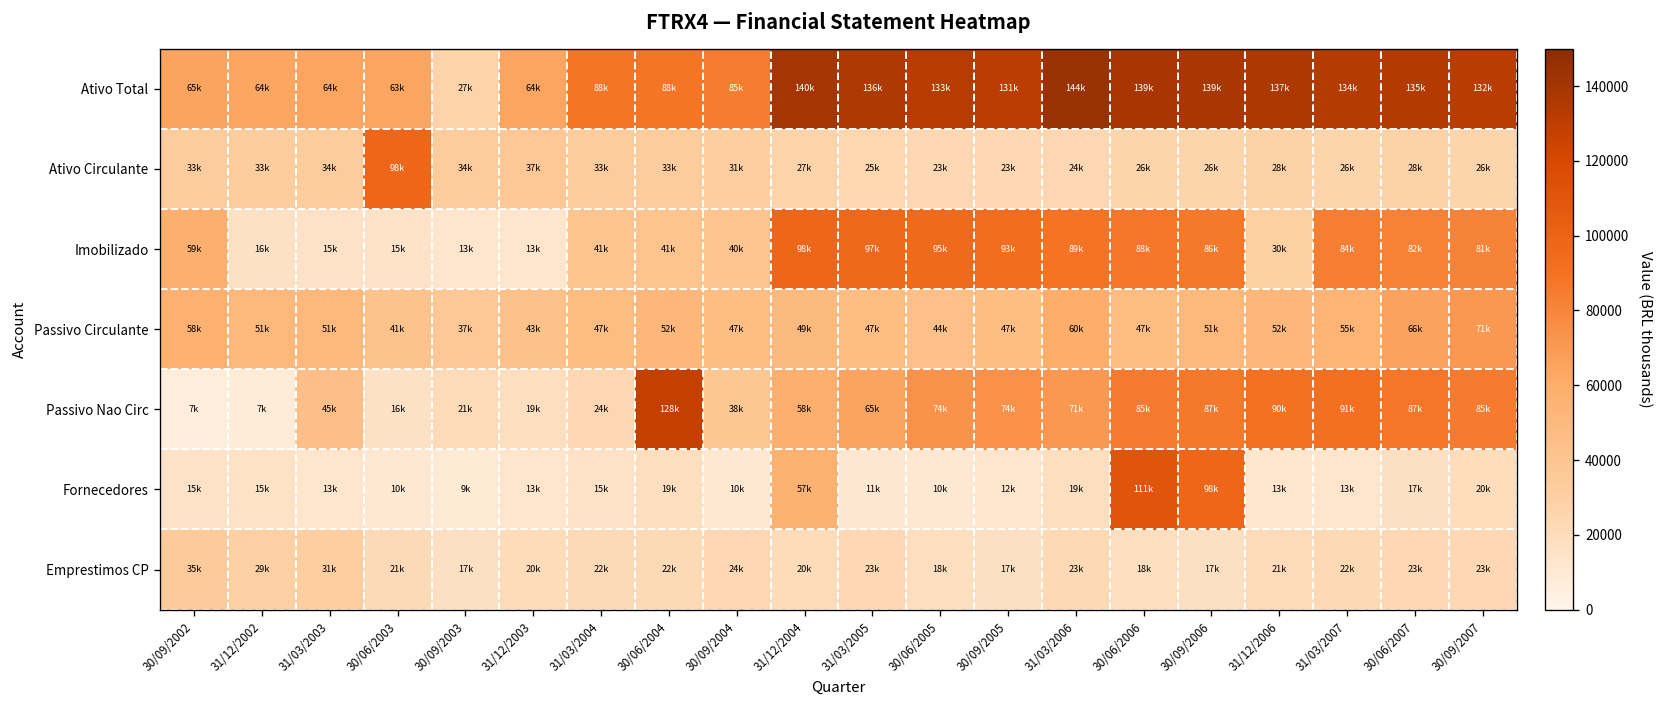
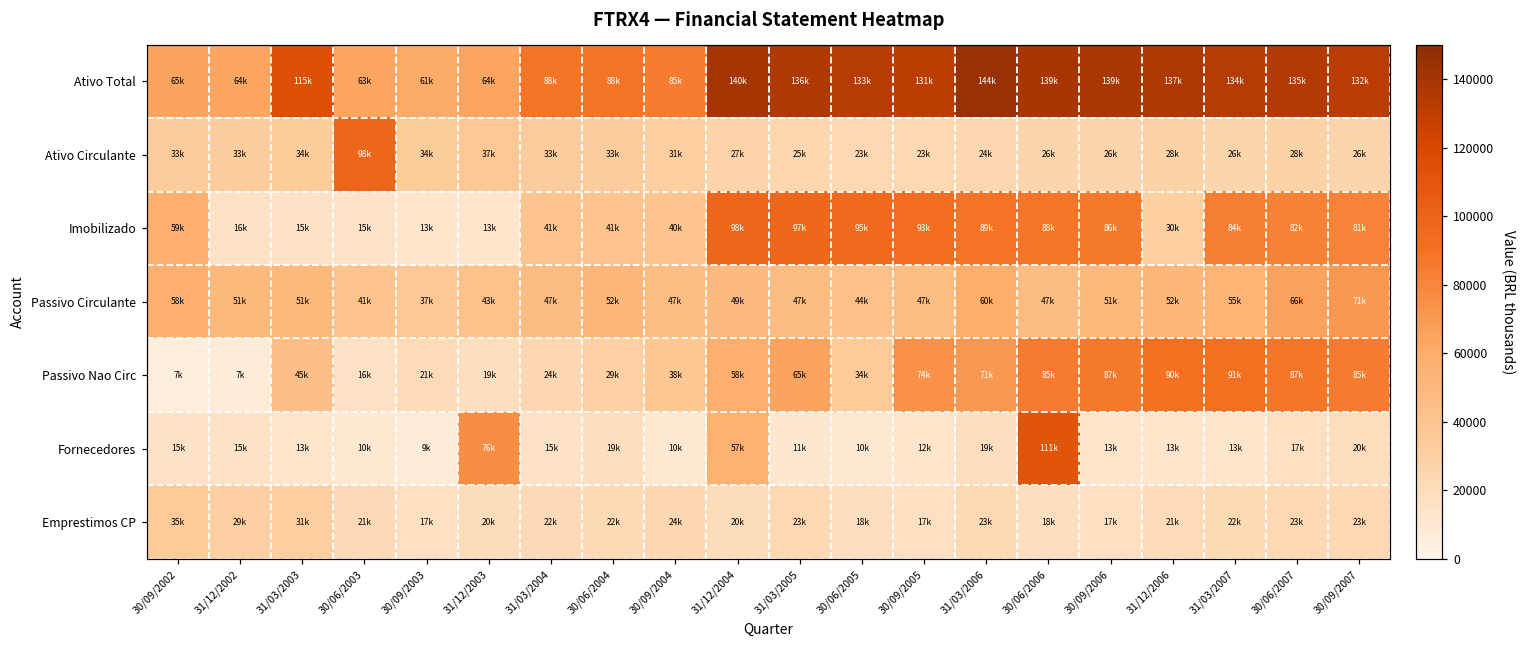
  {
    "Ativo Total": {
      "30/09/2002": "65k",
      "31/12/2002": "64k",
-     "31/03/2003": "64k",
+     "31/03/2003": "115k",
      "30/06/2003": "63k",
-     "30/09/2003": "27k",
+     "30/09/2003": "61k",
      "31/12/2003": "64k",
      "31/03/2004": "88k",
      "30/06/2004": "88k",
      "30/09/2004": "85k",
      "31/12/2004": "140k",
      "31/03/2005": "136k",
      "30/06/2005": "133k",
      "30/09/2005": "131k",
      "31/03/2006": "144k",
      "30/06/2006": "139k",
      "30/09/2006": "139k",
      "31/12/2006": "137k",
      "31/03/2007": "134k",
      "30/06/2007": "135k",
      "30/09/2007": "132k"
    },
    "Ativo Circulante": {
      "30/09/2002": "33k",
      "31/12/2002": "33k",
      "31/03/2003": "34k",
      "30/06/2003": "98k",
      "30/09/2003": "34k",
      "31/12/2003": "37k",
      "31/03/2004": "33k",
      "30/06/2004": "33k",
      "30/09/2004": "31k",
      "31/12/2004": "27k",
      "31/03/2005": "25k",
      "30/06/2005": "23k",
      "30/09/2005": "23k",
      "31/03/2006": "24k",
      "30/06/2006": "26k",
      "30/09/2006": "26k",
      "31/12/2006": "28k",
      "31/03/2007": "26k",
      "30/06/2007": "28k",
      "30/09/2007": "26k"
    },
    "Imobilizado": {
      "30/09/2002": "59k",
      "31/12/2002": "16k",
      "31/03/2003": "15k",
      "30/06/2003": "15k",
      "30/09/2003": "13k",
      "31/12/2003": "13k",
      "31/03/2004": "41k",
      "30/06/2004": "41k",
      "30/09/2004": "40k",
      "31/12/2004": "98k",
      "31/03/2005": "97k",
      "30/06/2005": "95k",
      "30/09/2005": "93k",
      "31/03/2006": "89k",
      "30/06/2006": "88k",
      "30/09/2006": "86k",
      "31/12/2006": "30k",
      "31/03/2007": "84k",
      "30/06/2007": "82k",
      "30/09/2007": "81k"
    },
    "Passivo Circulante": {
      "30/09/2002": "58k",
      "31/12/2002": "51k",
      "31/03/2003": "51k",
      "30/06/2003": "41k",
      "30/09/2003": "37k",
      "31/12/2003": "43k",
      "31/03/2004": "47k",
      "30/06/2004": "52k",
      "30/09/2004": "47k",
      "31/12/2004": "49k",
      "31/03/2005": "47k",
      "30/06/2005": "44k",
      "30/09/2005": "47k",
      "31/03/2006": "60k",
      "30/06/2006": "47k",
      "30/09/2006": "51k",
      "31/12/2006": "52k",
      "31/03/2007": "55k",
      "30/06/2007": "66k",
      "30/09/2007": "71k"
    },
    "Passivo Nao Circ": {
      "30/09/2002": "7k",
      "31/12/2002": "7k",
      "31/03/2003": "45k",
      "30/06/2003": "16k",
      "30/09/2003": "21k",
      "31/12/2003": "19k",
      "31/03/2004": "24k",
-     "30/06/2004": "128k",
+     "30/06/2004": "29k",
      "30/09/2004": "38k",
      "31/12/2004": "58k",
      "31/03/2005": "65k",
-     "30/06/2005": "74k",
+     "30/06/2005": "34k",
      "30/09/2005": "74k",
      "31/03/2006": "71k",
      "30/06/2006": "85k",
      "30/09/2006": "87k",
      "31/12/2006": "90k",
      "31/03/2007": "91k",
      "30/06/2007": "87k",
      "30/09/2007": "85k"
    },
    "Fornecedores": {
      "30/09/2002": "15k",
      "31/12/2002": "15k",
      "31/03/2003": "13k",
      "30/06/2003": "10k",
      "30/09/2003": "9k",
-     "31/12/2003": "13k",
+     "31/12/2003": "76k",
      "31/03/2004": "15k",
      "30/06/2004": "19k",
      "30/09/2004": "10k",
      "31/12/2004": "57k",
      "31/03/2005": "11k",
      "30/06/2005": "10k",
      "30/09/2005": "12k",
      "31/03/2006": "19k",
      "30/06/2006": "111k",
-     "30/09/2006": "98k",
+     "30/09/2006": "13k",
      "31/12/2006": "13k",
      "31/03/2007": "13k",
      "30/06/2007": "17k",
      "30/09/2007": "20k"
    },
    "Emprestimos CP": {
      "30/09/2002": "35k",
      "31/12/2002": "29k",
      "31/03/2003": "31k",
      "30/06/2003": "21k",
      "30/09/2003": "17k",
      "31/12/2003": "20k",
      "31/03/2004": "22k",
      "30/06/2004": "22k",
      "30/09/2004": "24k",
      "31/12/2004": "20k",
      "31/03/2005": "23k",
      "30/06/2005": "18k",
      "30/09/2005": "17k",
      "31/03/2006": "23k",
      "30/06/2006": "18k",
      "30/09/2006": "17k",
      "31/12/2006": "21k",
      "31/03/2007": "22k",
      "30/06/2007": "23k",
      "30/09/2007": "23k"
    }
  }
